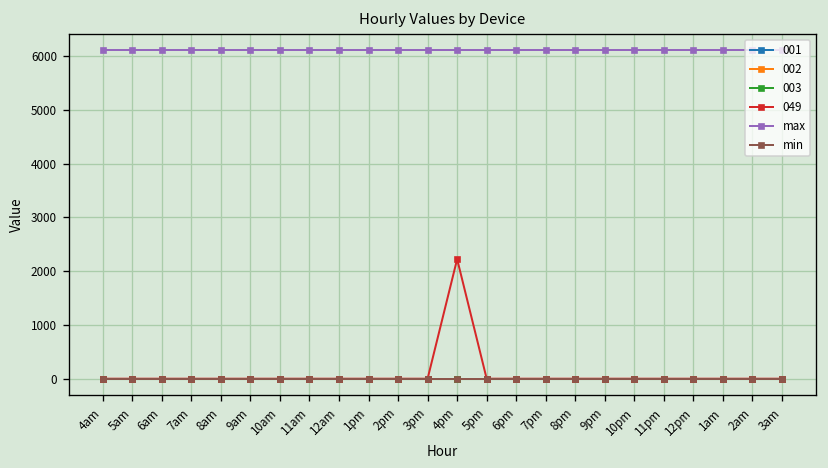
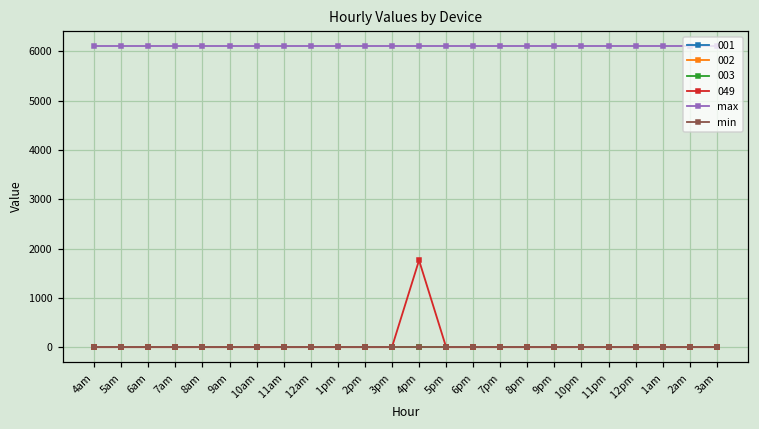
  {
    "min": {
      "4pm": 0
    },
    "049": {
-     "4pm": 2200
+     "4pm": 1800
    },
    "max": {
      "4am": 6100,
      "5am": 6100,
      "6am": 6100,
      "7am": 6100,
      "8am": 6100,
      "9am": 6100,
      "10am": 6100,
      "11am": 6100,
      "12am": 6100,
      "1pm": 6100,
      "2pm": 6100,
      "3pm": 6100,
      "4pm": 6100,
      "5pm": 6100,
      "6pm": 6100,
      "7pm": 6100,
      "8pm": 6100,
      "9pm": 6100,
      "10pm": 6100,
      "11pm": 6100,
      "12pm": 6100,
      "1am": 6100
    }
  }
